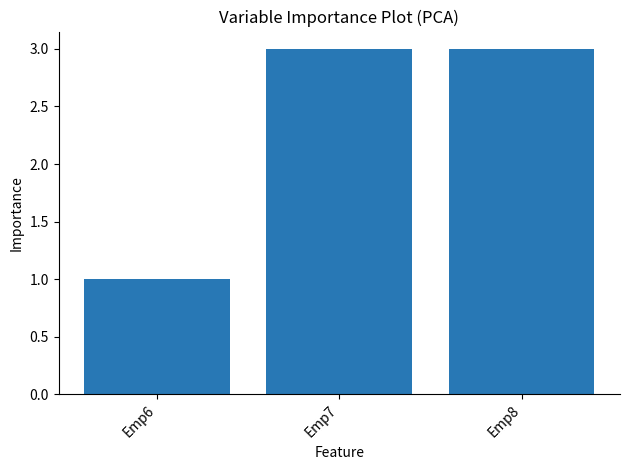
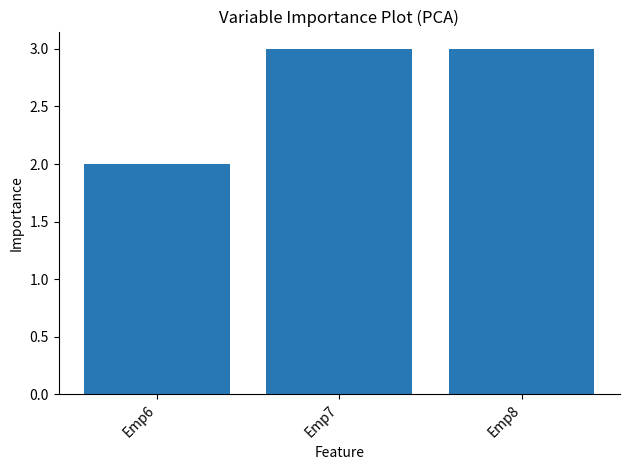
  {
-   "Emp6": 1,
+   "Emp6": 2,
    "Emp7": 3,
    "Emp8": 3
  }
